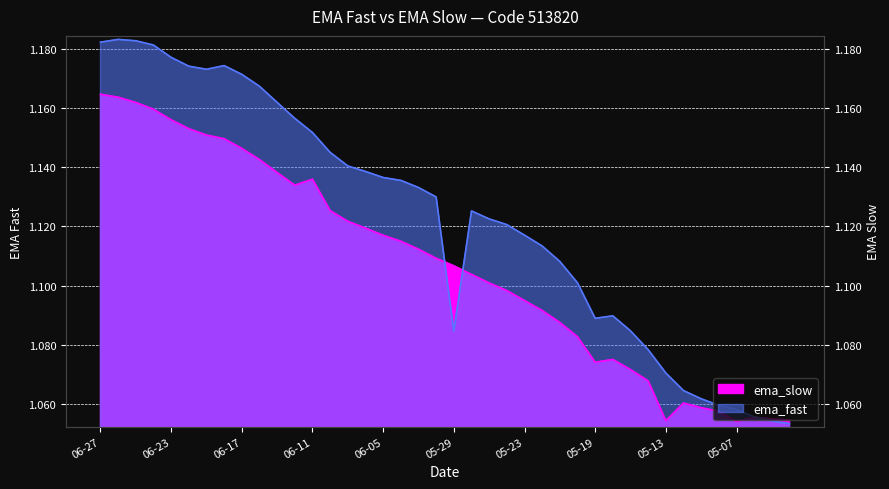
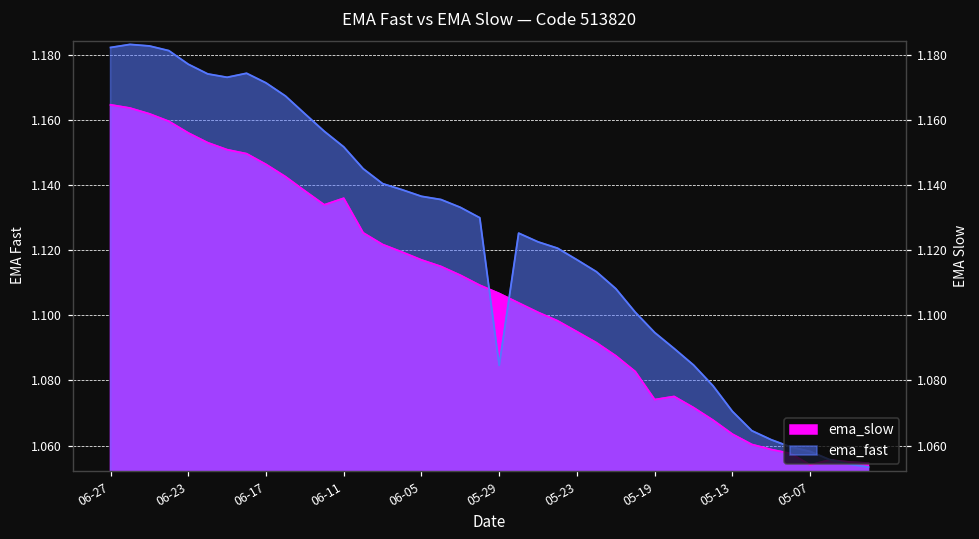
  {
    "ema_slow": {
      "06-27": 1.165,
      "06-23": 1.156,
      "06-17": 1.146,
      "06-11": 1.136,
      "06-05": 1.117,
      "05-29": 1.107,
      "05-23": 1.095,
      "05-19": 1.074,
-     "05-13": 1.054,
+     "05-13": 1.063,
      "05-07": 1.054
    },
    "ema_fast": {
      "06-27": 1.182,
      "06-23": 1.177,
      "06-17": 1.171,
      "06-11": 1.152,
      "06-05": 1.136,
      "05-29": 1.085,
      "05-23": 1.117,
-     "05-19": 1.089,
+     "05-19": 1.095,
      "05-13": 1.070
    }
  }
